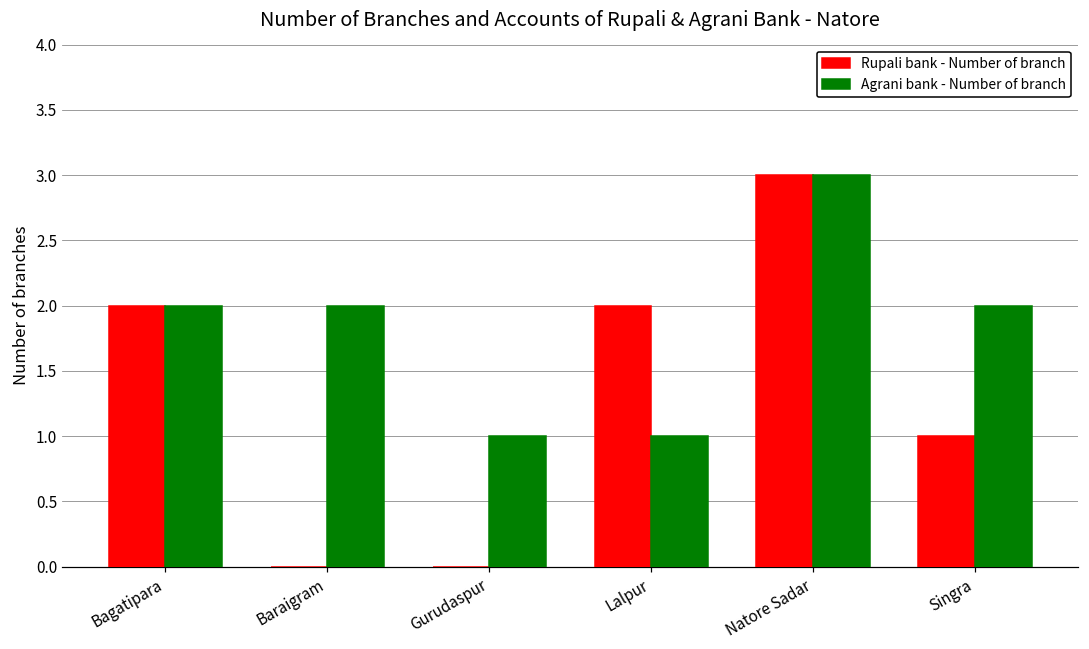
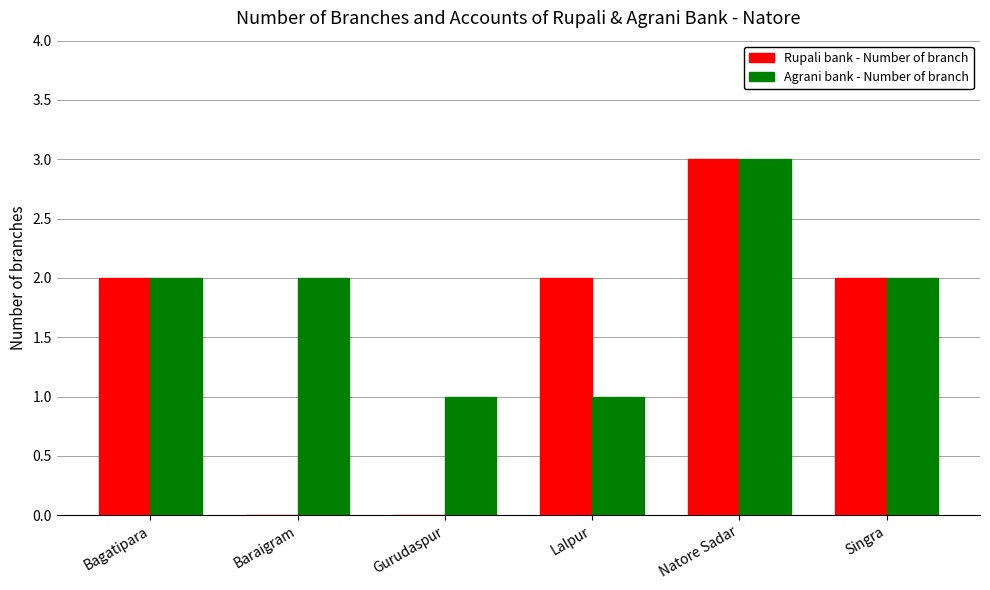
  {
    "Rupali bank - Number of branch": {
      "Bagatipara": 2,
      "Baraigram": 0,
      "Gurudaspur": 0,
      "Lalpur": 2,
      "Natore Sadar": 3,
-     "Singra": 1
+     "Singra": 2
    },
    "Agrani bank - Number of branch": {
      "Bagatipara": 2,
      "Baraigram": 2,
      "Gurudaspur": 1,
      "Lalpur": 1,
      "Natore Sadar": 3,
      "Singra": 2
    }
  }
